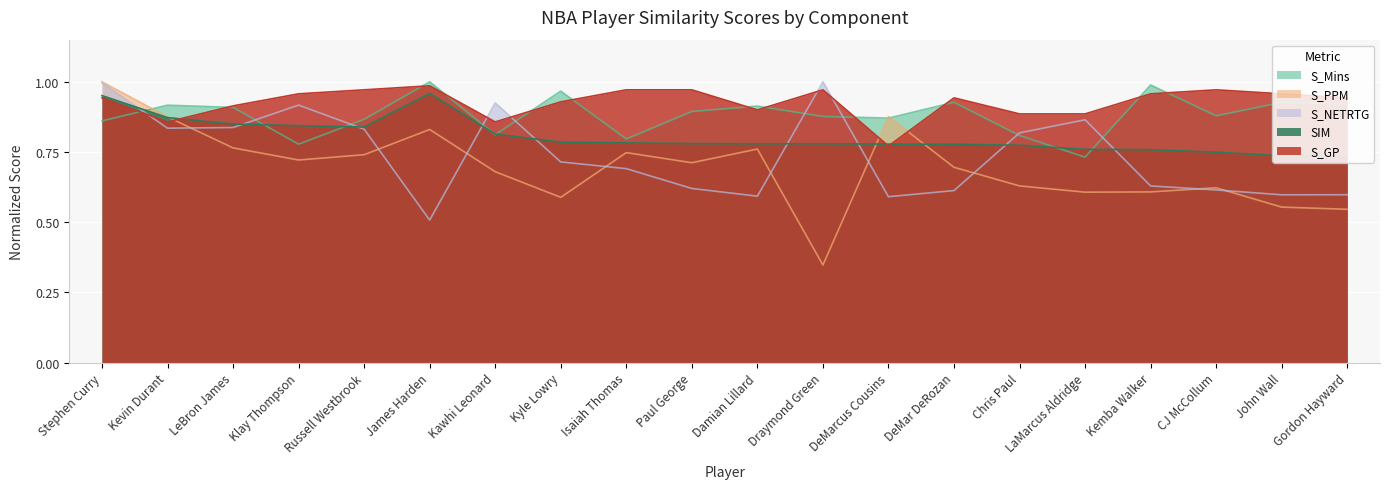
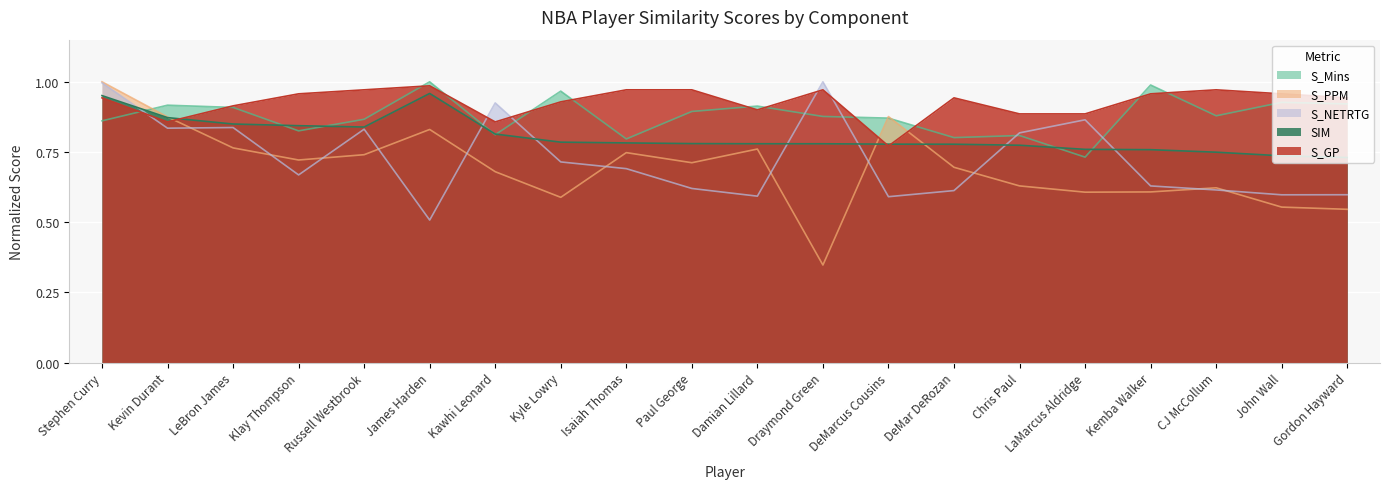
  {
    "S_Mins": {
      "Stephen Curry": 0.86,
      "Kevin Durant": 0.92,
-     "Klay Thompson": 0.78,
+     "Klay Thompson": 0.83,
      "Russell Westbrook": 0.87,
      "James Harden": 1.00,
      "Kyle Lowry": 0.97,
      "Isaiah Thomas": 0.80,
      "Paul George": 0.89,
      "Damian Lillard": 0.91,
      "Draymond Green": 0.88,
-     "DeMar DeRozan": 0.93,
+     "DeMar DeRozan": 0.80,
      "Chris Paul": 0.81,
      "LaMarcus Aldridge": 0.73,
      "Kemba Walker": 0.99,
      "CJ McCollum": 0.88
    },
    "S_PPM": {
      "LeBron James": 0.76,
      "Klay Thompson": 0.72,
      "Russell Westbrook": 0.74,
      "James Harden": 0.83,
      "Kawhi Leonard": 0.68,
      "Kyle Lowry": 0.59,
      "Isaiah Thomas": 0.75,
      "Paul George": 0.71,
      "Damian Lillard": 0.76,
      "Draymond Green": 0.35,
      "DeMar DeRozan": 0.70,
      "Chris Paul": 0.63,
      "LaMarcus Aldridge": 0.61,
      "Kemba Walker": 0.61,
      "John Wall": 0.55,
      "Gordon Hayward": 0.55
    },
    "S_NETRTG": {
      "Kevin Durant": 0.83,
      "LeBron James": 0.84,
-     "Klay Thompson": 0.92,
+     "Klay Thompson": 0.67,
      "James Harden": 0.51,
      "Kawhi Leonard": 0.92,
      "Kyle Lowry": 0.71,
      "Isaiah Thomas": 0.69,
      "Paul George": 0.62,
      "Damian Lillard": 0.59,
      "Draymond Green": 1.00,
      "DeMarcus Cousins": 0.59,
      "DeMar DeRozan": 0.61,
      "Chris Paul": 0.82,
      "LaMarcus Aldridge": 0.86,
      "Kemba Walker": 0.63,
      "John Wall": 0.60,
      "Gordon Hayward": 0.60
    },
    "SIM": {
      "LeBron James": 0.85,
      "Klay Thompson": 0.84,
      "James Harden": 0.96,
      "Kyle Lowry": 0.79,
      "Isaiah Thomas": 0.78,
      "Paul George": 0.78,
      "Damian Lillard": 0.78,
      "Draymond Green": 0.78,
      "DeMar DeRozan": 0.78,
      "Chris Paul": 0.77,
      "LaMarcus Aldridge": 0.76,
      "Kemba Walker": 0.76,
      "CJ McCollum": 0.75
    },
    "S_GP": {
      "Kevin Durant": 0.86,
      "Klay Thompson": 0.96,
      "Russell Westbrook": 0.97,
      "James Harden": 0.99,
      "Kawhi Leonard": 0.86,
      "Kyle Lowry": 0.93,
      "Isaiah Thomas": 0.97,
      "Paul George": 0.97,
      "Damian Lillard": 0.90,
      "Draymond Green": 0.97,
      "DeMar DeRozan": 0.94,
      "Chris Paul": 0.89,
      "LaMarcus Aldridge": 0.89,
      "Kemba Walker": 0.96,
      "CJ McCollum": 0.97
    }
  }
